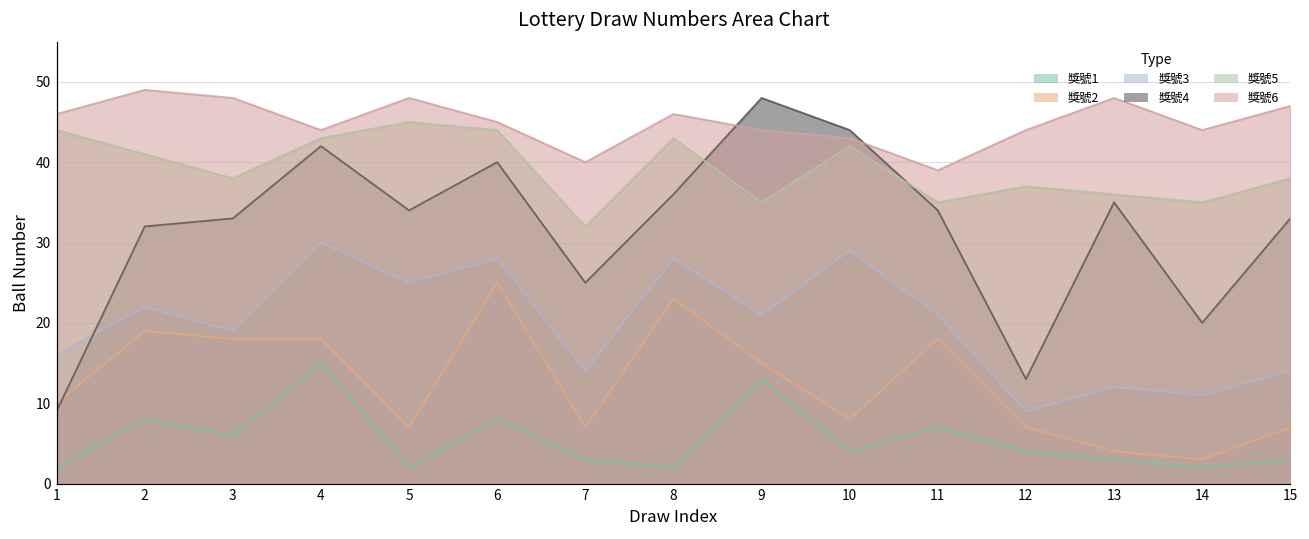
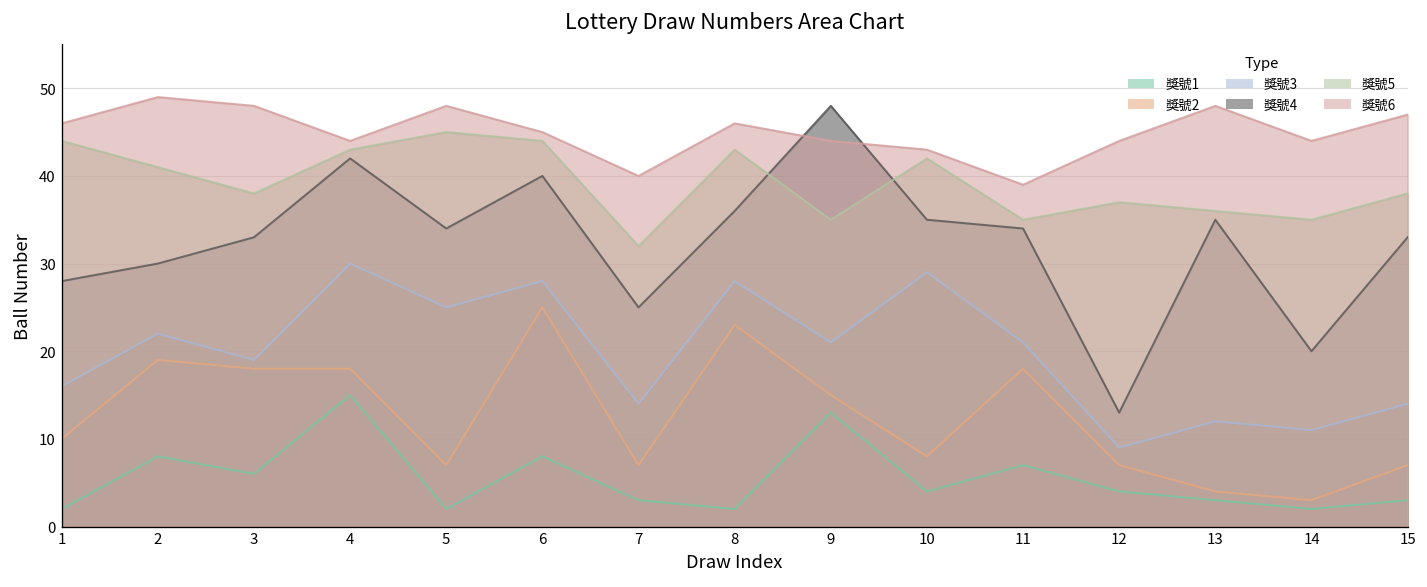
  {
    "獎號4": {
-     "1": 9,
-     "2": 32,
+     "1": 28,
+     "2": 30,
      "3": 33,
      "4": 42,
      "5": 34,
      "6": 40,
      "7": 25,
      "8": 36,
      "9": 48,
-     "10": 44,
+     "10": 35,
      "11": 34,
      "12": 13,
      "13": 35,
      "14": 20,
      "15": 33
    }
  }
